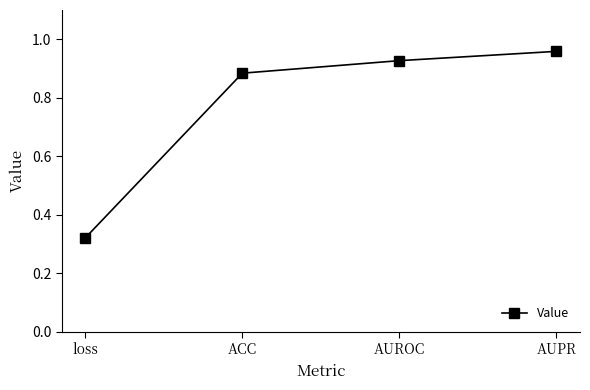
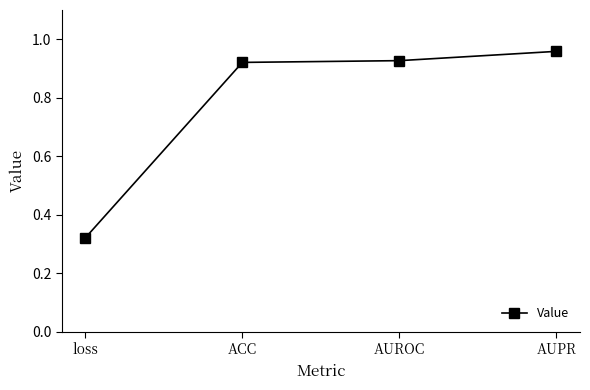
  {
    "loss": 0.32,
-   "ACC": 0.88,
+   "ACC": 0.92,
    "AUROC": 0.93,
    "AUPR": 0.96
  }
